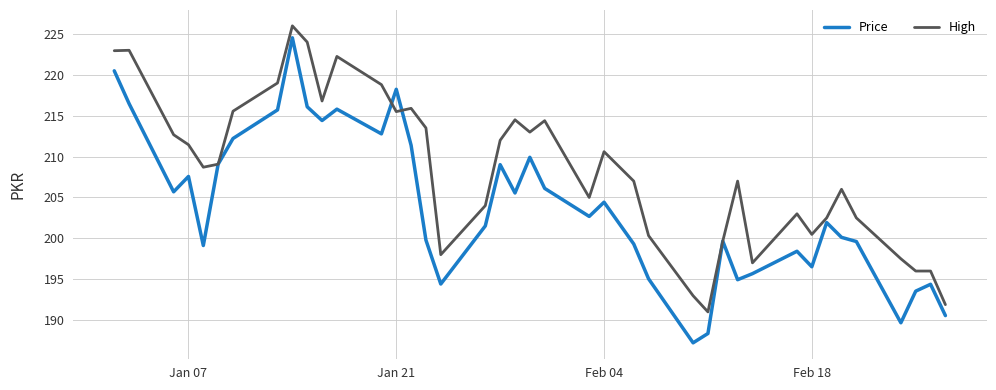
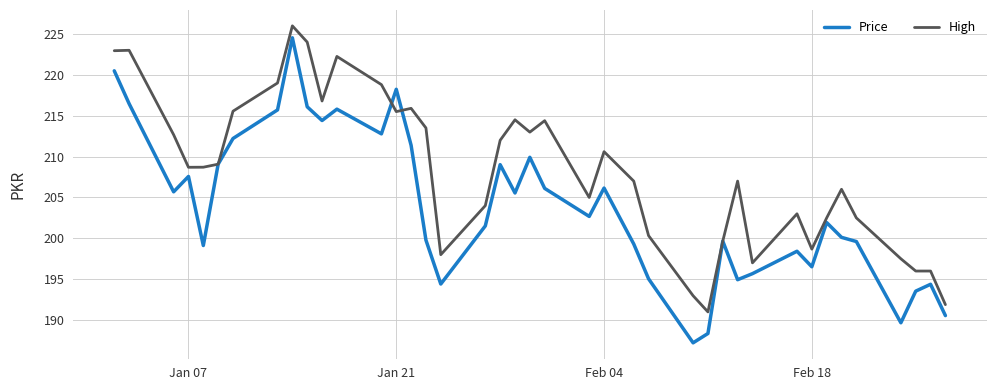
  {
    "Price": {
      "Jan 07": 208,
      "Jan 21": 218,
-     "Feb 04": 204,
+     "Feb 04": 206,
      "Feb 18": 197
    },
    "High": {
-     "Jan 07": 211,
+     "Jan 07": 209,
      "Jan 21": 216,
      "Feb 04": 211,
-     "Feb 18": 200
+     "Feb 18": 199
    }
  }
